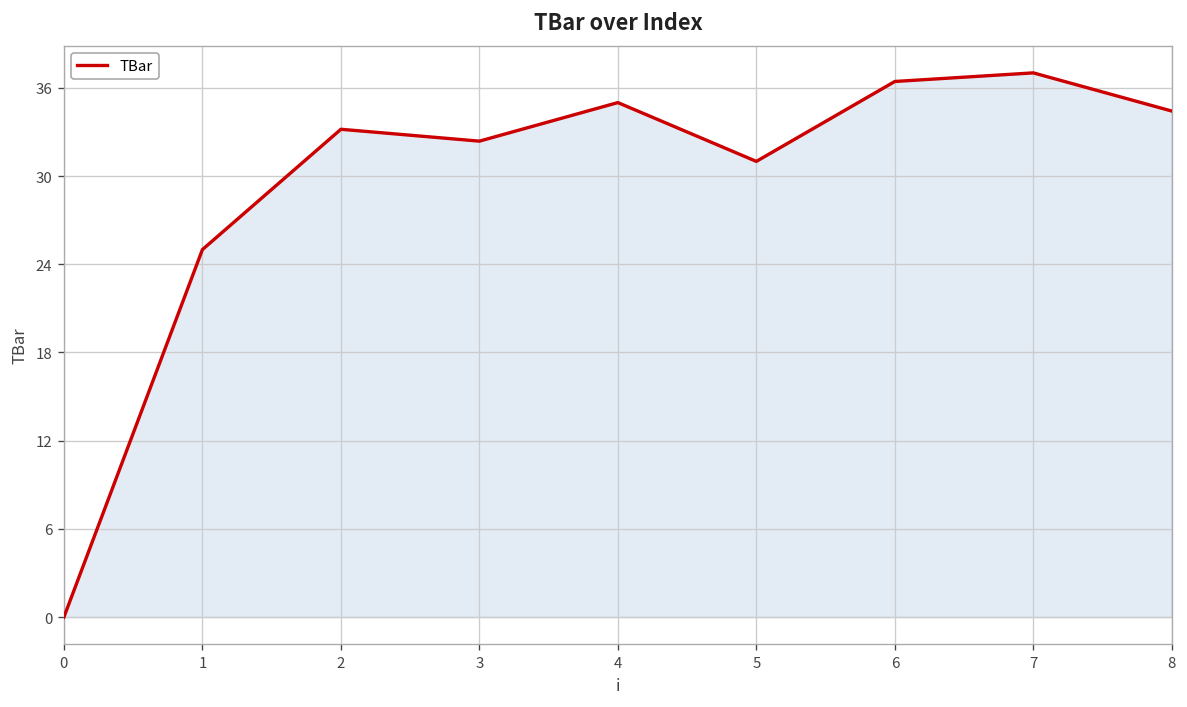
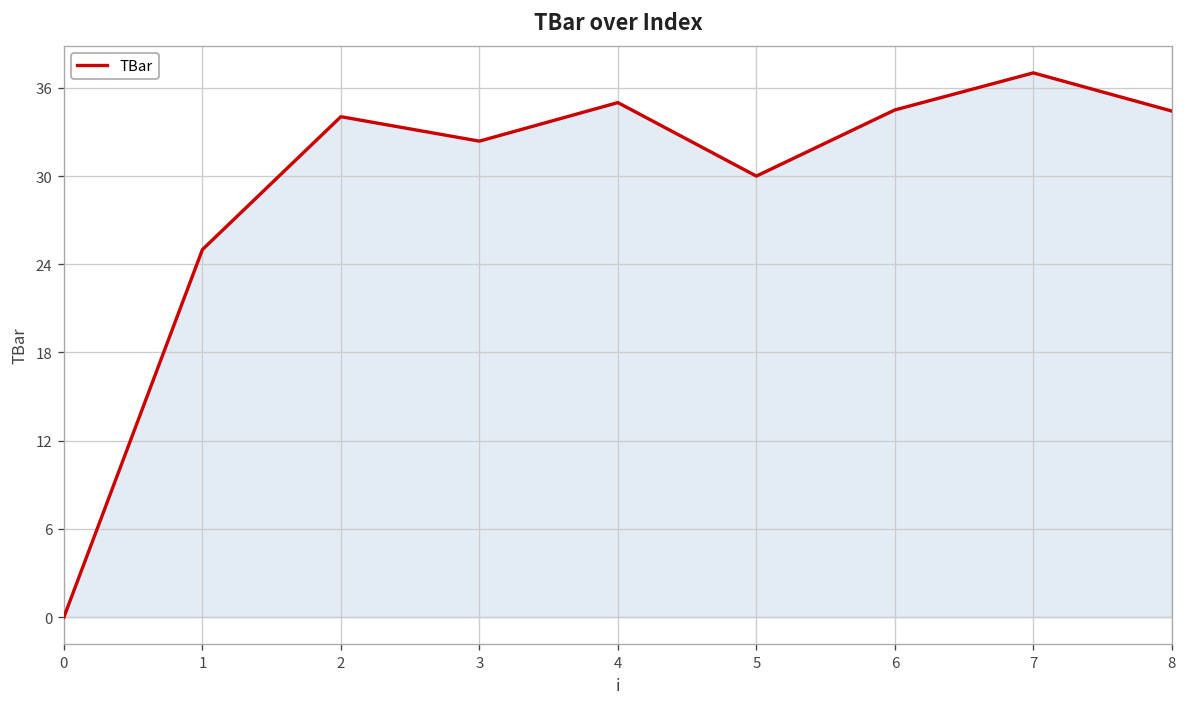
  {
    "0": 0.0,
    "1": 25.0,
-   "2": 33.2,
+   "2": 34.0,
    "3": 32.4,
    "4": 35.0,
-   "5": 31,
-   "6": 36.4,
+   "5": 30,
+   "6": 34.5,
    "7": 37.0,
    "8": 34.4
  }
